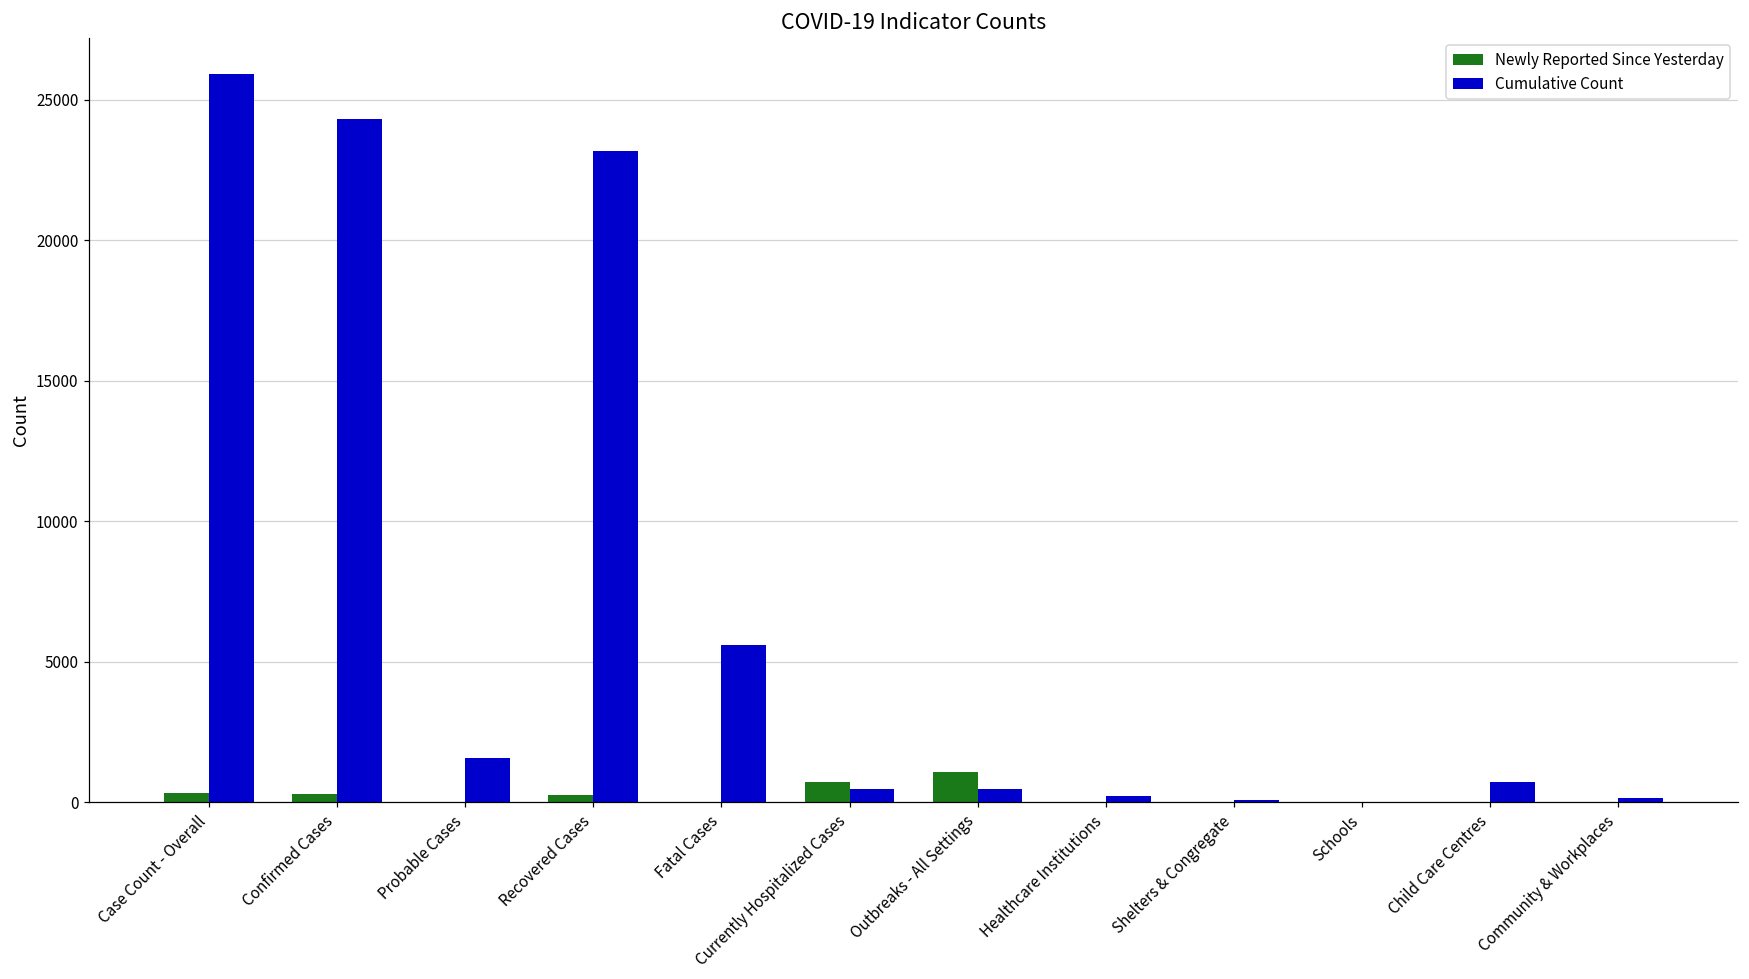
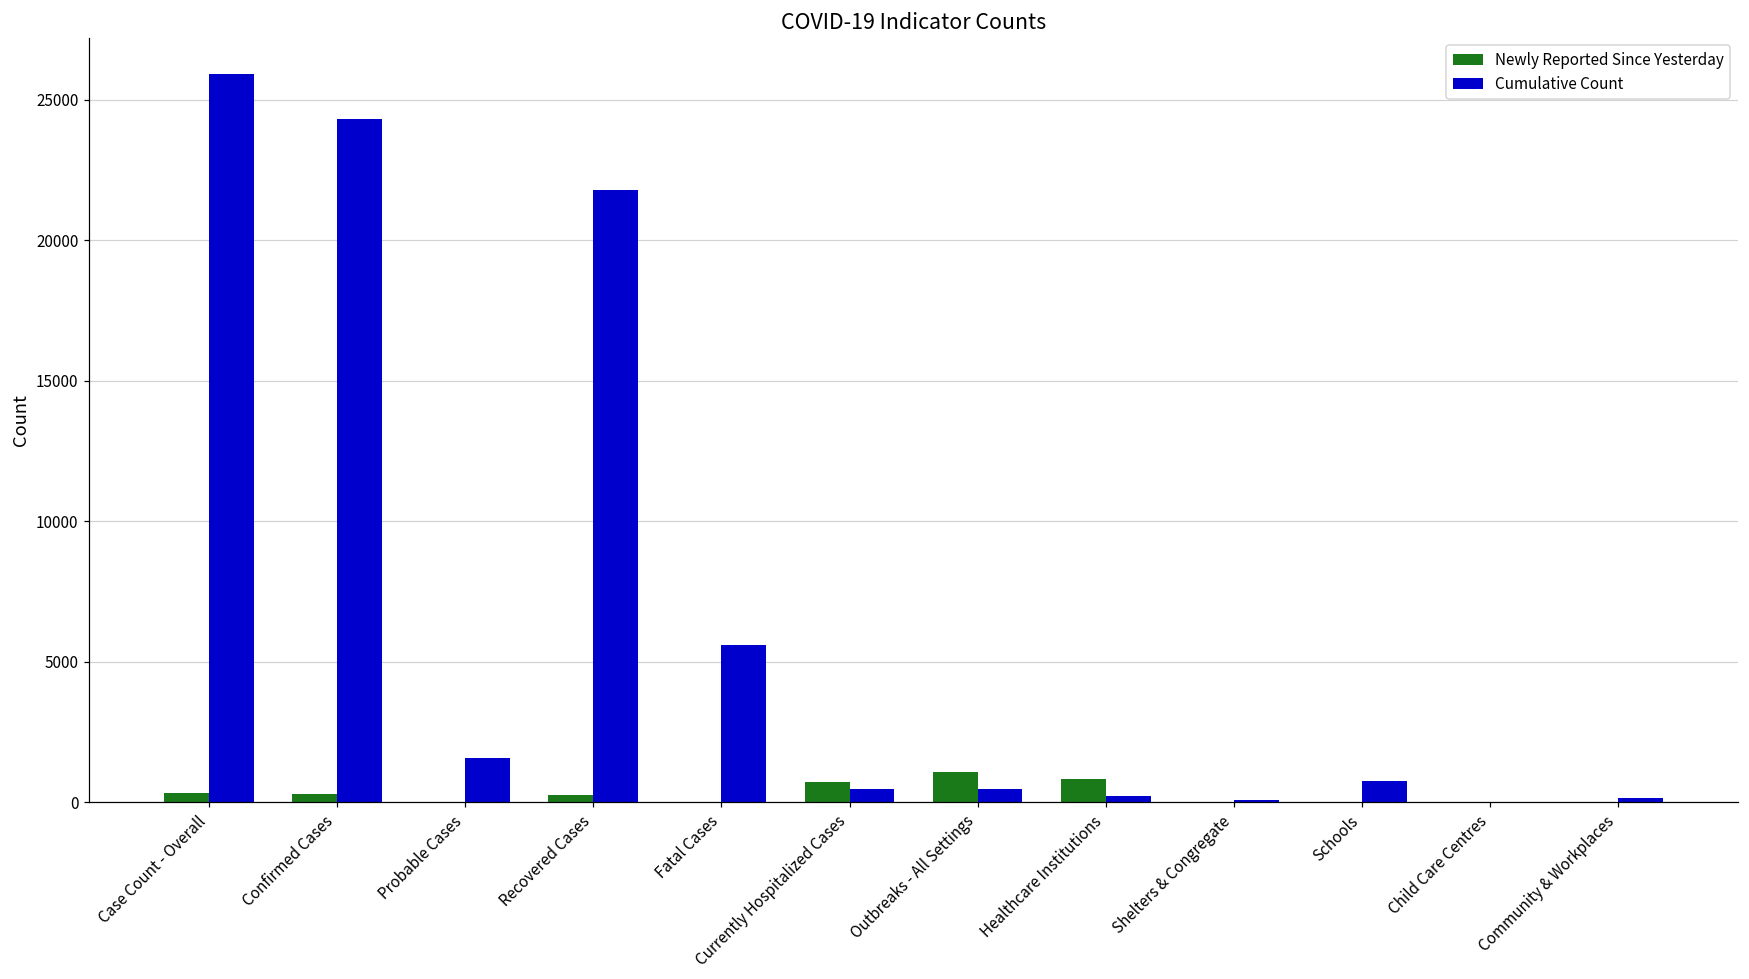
  {
    "Newly Reported Since Yesterday": {
      "Case Count - Overall": 300,
      "Confirmed Cases": 300,
      "Recovered Cases": 300,
      "Currently Hospitalized Cases": 700,
      "Outbreaks - All Settings": 1100,
-     "Healthcare Institutions": 0,
+     "Healthcare Institutions": 800,
      "Child Care Centres": 0,
      "Community & Workplaces": 0
    },
    "Cumulative Count": {
      "Case Count - Overall": 25900,
      "Confirmed Cases": 24300,
      "Probable Cases": 1600,
-     "Recovered Cases": 23200,
+     "Recovered Cases": 21800,
      "Fatal Cases": 5600,
      "Currently Hospitalized Cases": 500,
      "Outbreaks - All Settings": 500,
      "Healthcare Institutions": 200,
-     "Schools": 0,
-     "Child Care Centres": 700,
+     "Schools": 800,
+     "Child Care Centres": 0,
      "Community & Workplaces": 100
    }
  }
